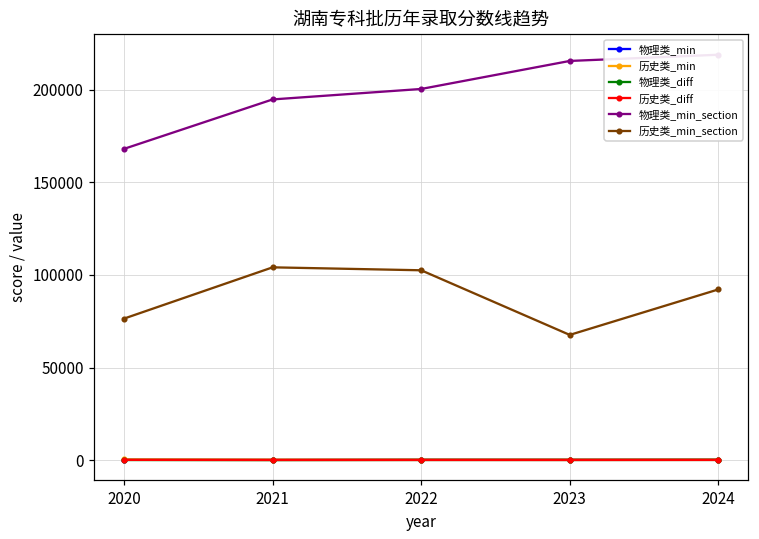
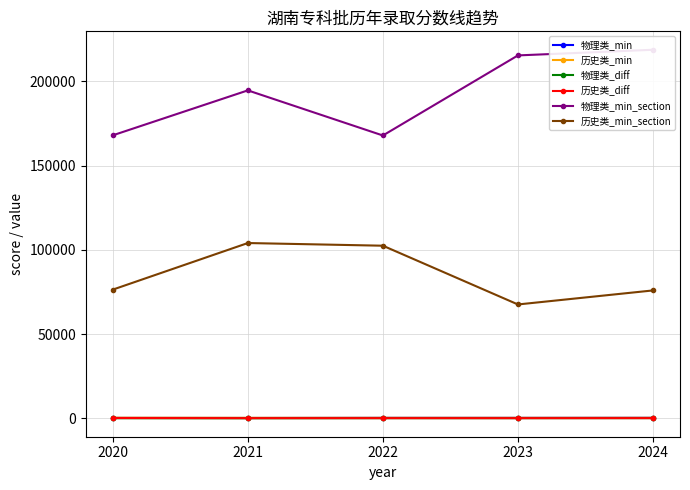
  {
    "历史类_diff": {
      "2020": 0,
      "2021": 0,
      "2022": 0,
      "2023": 0,
      "2024": 0
    },
    "物理类_min_section": {
      "2020": 168000,
      "2021": 195000,
-     "2022": 200000,
+     "2022": 168000,
      "2023": 215000
    },
    "历史类_min_section": {
      "2020": 76000,
      "2021": 104000,
      "2022": 103000,
      "2023": 68000,
-     "2024": 92000
+     "2024": 76000
    }
  }
